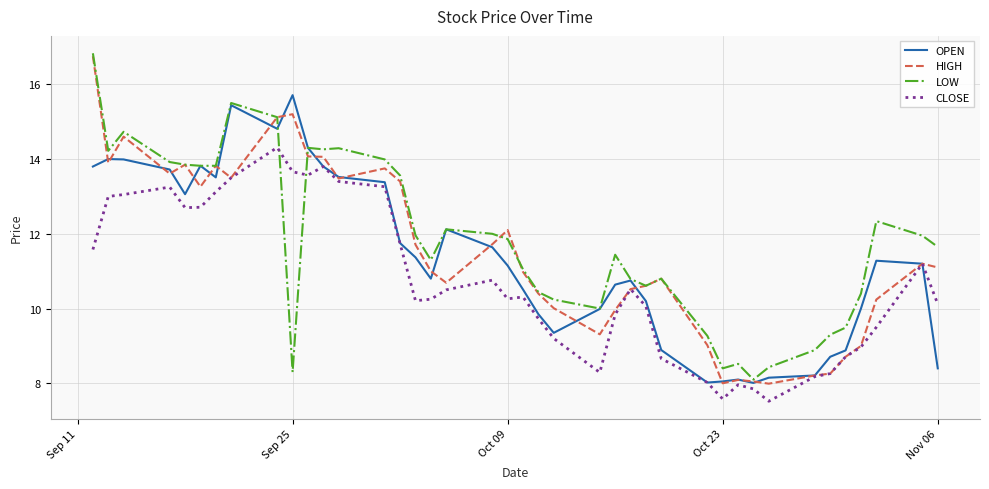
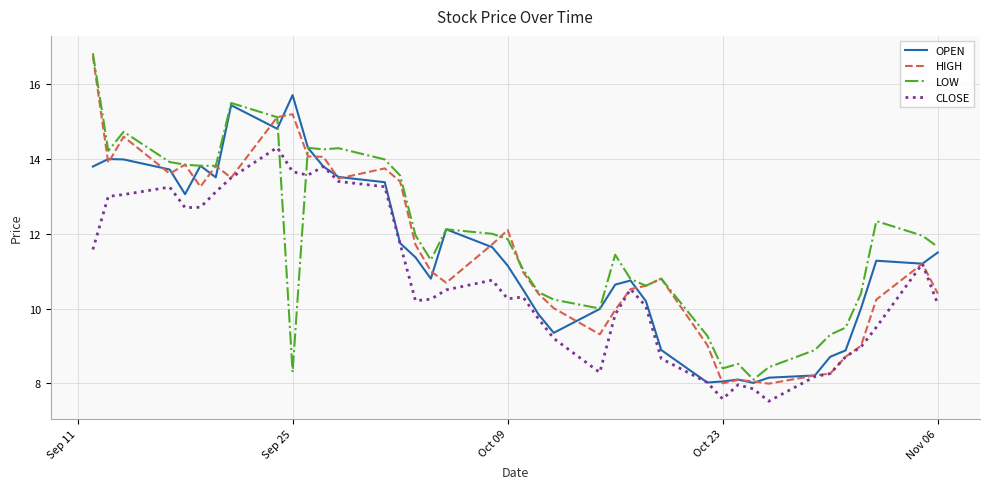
  {
    "OPEN": {
      "Sep 25": 15.7,
      "Oct 09": 11.2,
-     "Nov 06": 8.4
+     "Nov 06": 11.5
    },
    "HIGH": {
      "Sep 25": 15.2,
      "Oct 09": 12.1,
-     "Nov 06": 11.1
+     "Nov 06": 10.4
    },
    "LOW": {
      "Sep 25": 8.3,
      "Oct 09": 11.9,
      "Oct 23": 8.4,
      "Nov 06": 11.7
    },
    "CLOSE": {
      "Sep 25": 13.7,
      "Oct 09": 10.3,
      "Oct 23": 7.6,
      "Nov 06": 10.1
    }
  }
